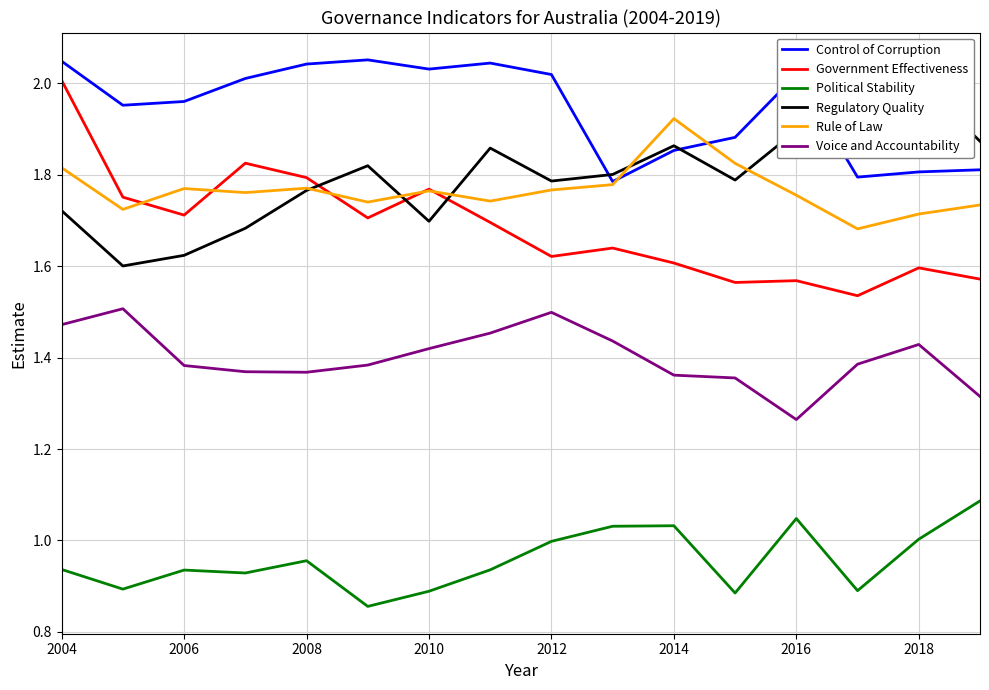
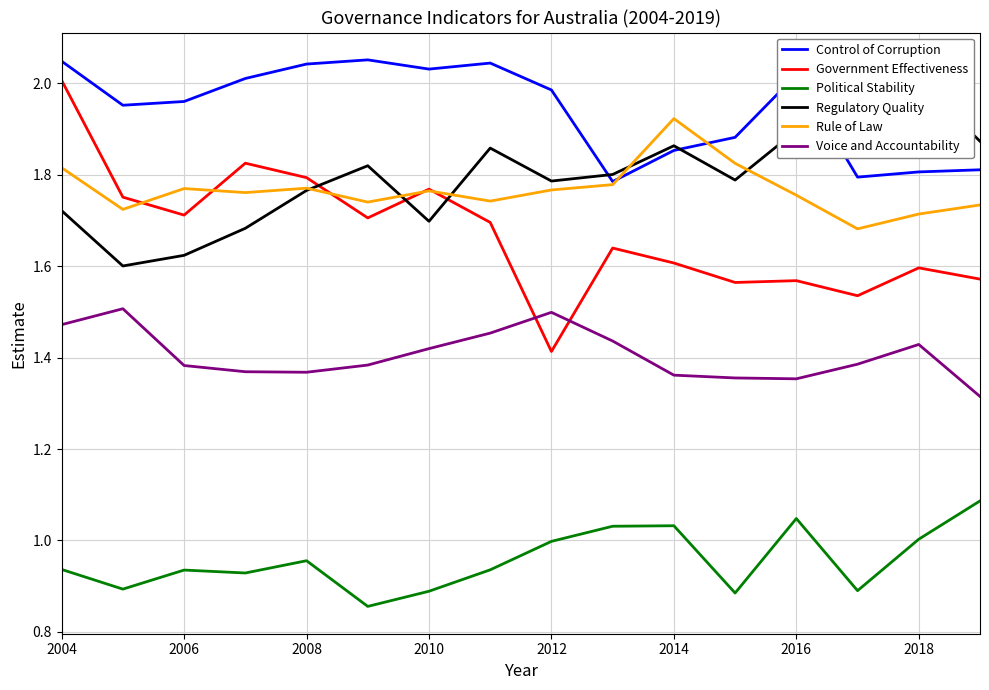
  {
    "Control of Corruption": {
      "2004": 2.05,
      "2006": 1.96,
      "2008": 2.04,
      "2010": 2.03,
-     "2012": 2.02,
+     "2012": 1.99,
      "2014": 1.85,
      "2018": 1.81
    },
    "Government Effectiveness": {
      "2004": 2.01,
      "2006": 1.71,
      "2008": 1.79,
-     "2012": 1.62,
+     "2012": 1.41,
      "2014": 1.61,
      "2016": 1.57,
      "2018": 1.60
    },
    "Political Stability": {
      "2004": 0.94,
      "2006": 0.94,
      "2008": 0.96,
      "2010": 0.89,
      "2012": 1.00,
      "2014": 1.03,
      "2016": 1.05,
      "2018": 1.00
    },
    "Regulatory Quality": {
      "2004": 1.72,
      "2006": 1.62,
      "2010": 1.70,
      "2012": 1.79,
      "2014": 1.86
    },
    "Rule of Law": {
      "2004": 1.82,
      "2006": 1.77,
      "2012": 1.77,
      "2014": 1.92,
      "2016": 1.76,
      "2018": 1.71
    },
    "Voice and Accountability": {
      "2004": 1.47,
      "2006": 1.38,
      "2008": 1.37,
      "2010": 1.42,
      "2012": 1.50,
      "2014": 1.36,
-     "2016": 1.26,
+     "2016": 1.35,
      "2018": 1.43
    }
  }
